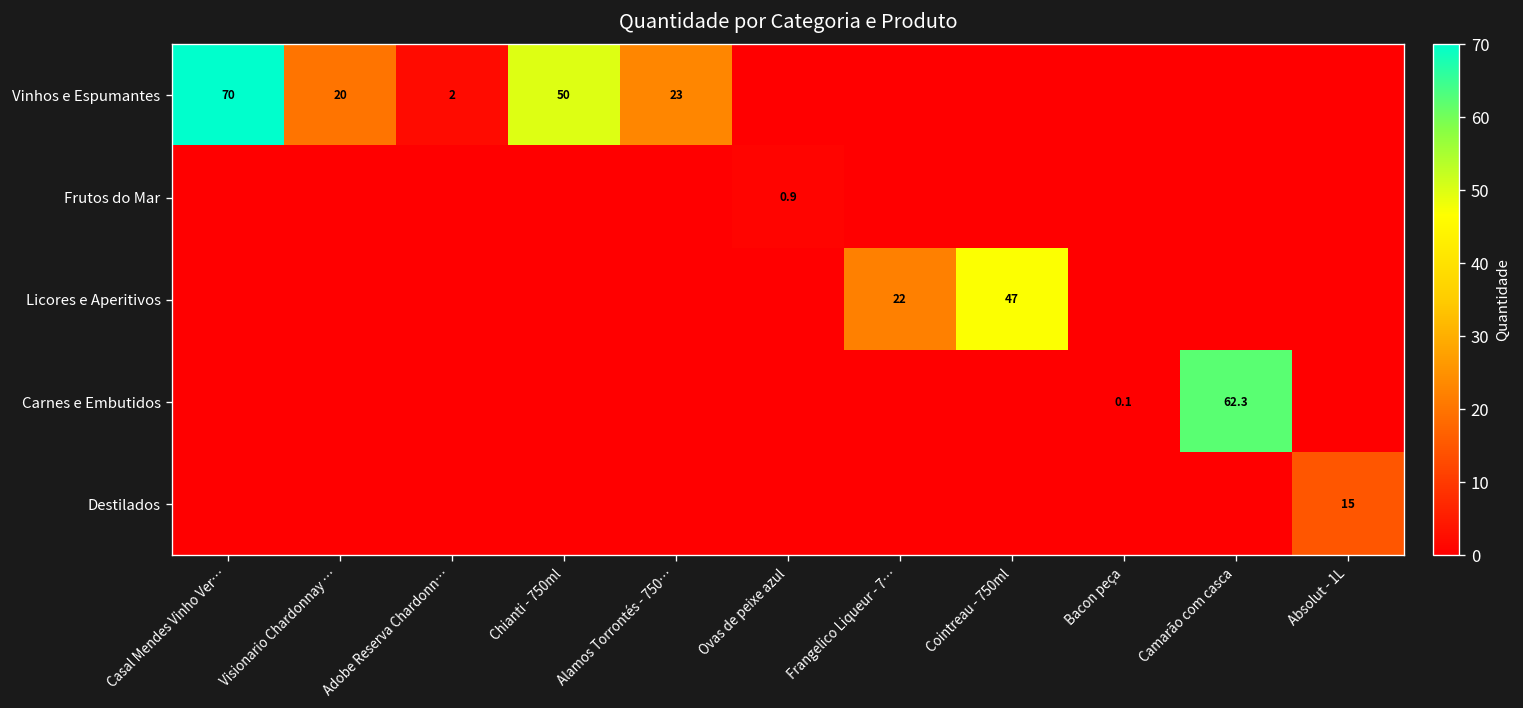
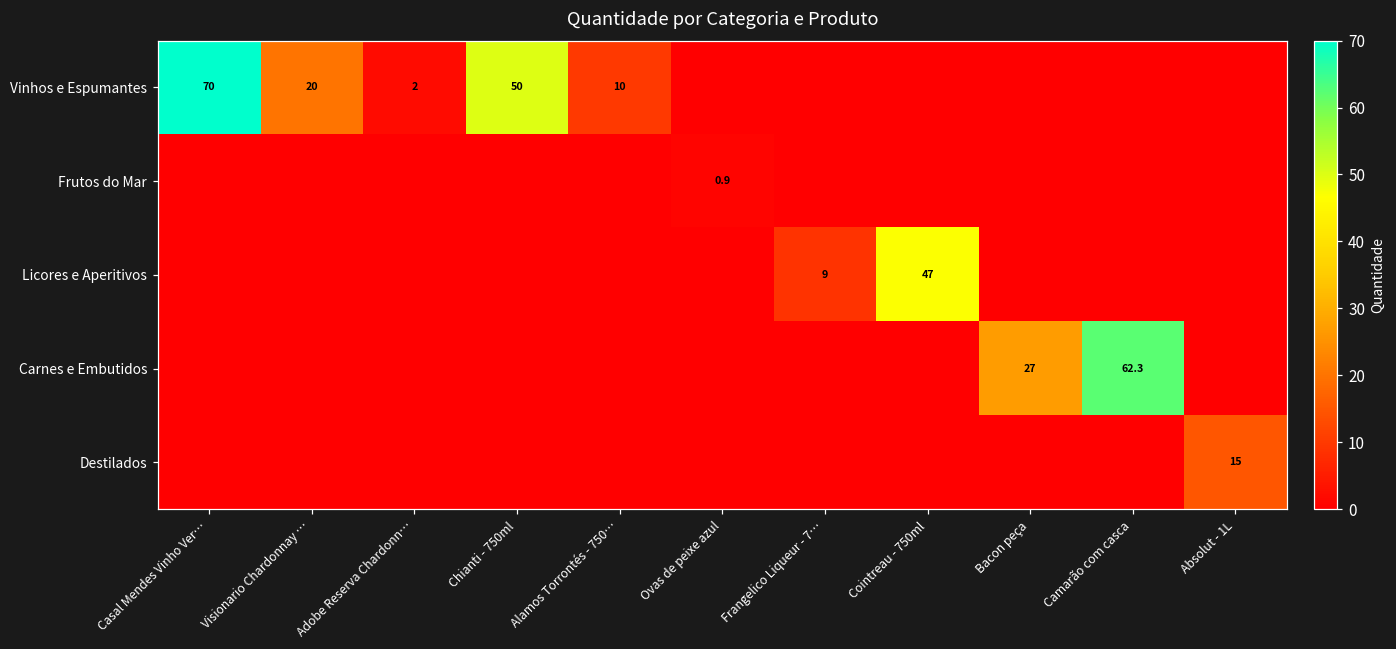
  {
    "Vinhos e Espumantes": {
      "Casal Mendes Vinho Ver…": 70,
      "Visionario Chardonnay …": 20,
      "Adobe Reserva Chardonn…": 2,
      "Chianti - 750ml": 50,
-     "Alamos Torrontés - 750…": 23
+     "Alamos Torrontés - 750…": 10
    },
    "Frutos do Mar": {
      "Ovas de peixe azul": 0.9
    },
    "Licores e Aperitivos": {
-     "Frangelico Liqueur - 7…": 22,
+     "Frangelico Liqueur - 7…": 9,
      "Cointreau - 750ml": 47
    },
    "Carnes e Embutidos": {
-     "Bacon peça": 0.1,
+     "Bacon peça": 27,
      "Camarão com casca": 62.3
    },
    "Destilados": {
      "Absolut - 1L": 15
    }
  }
